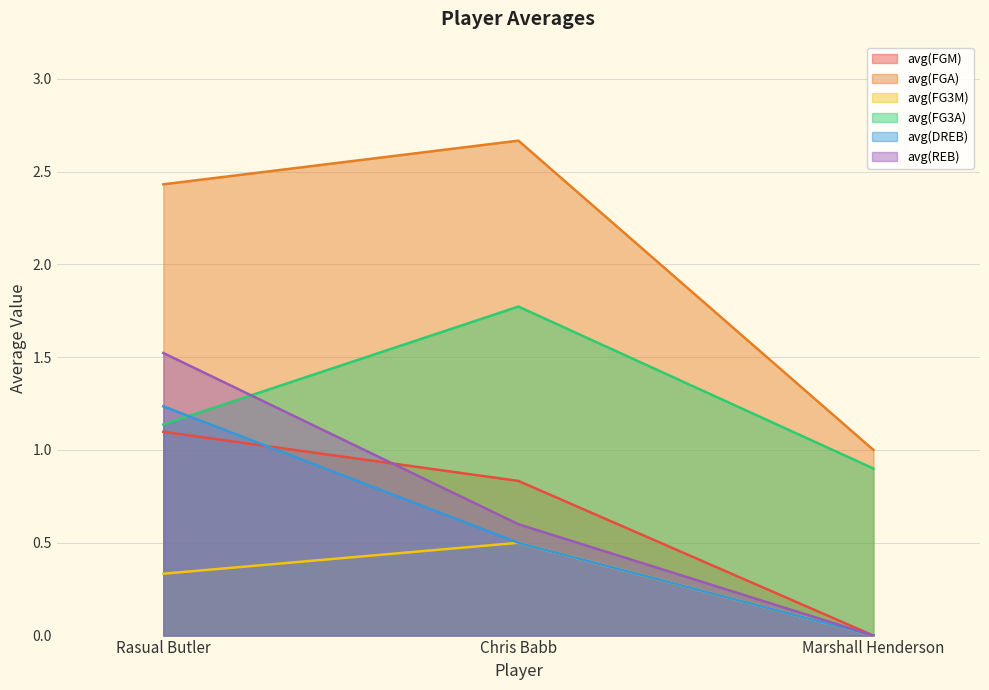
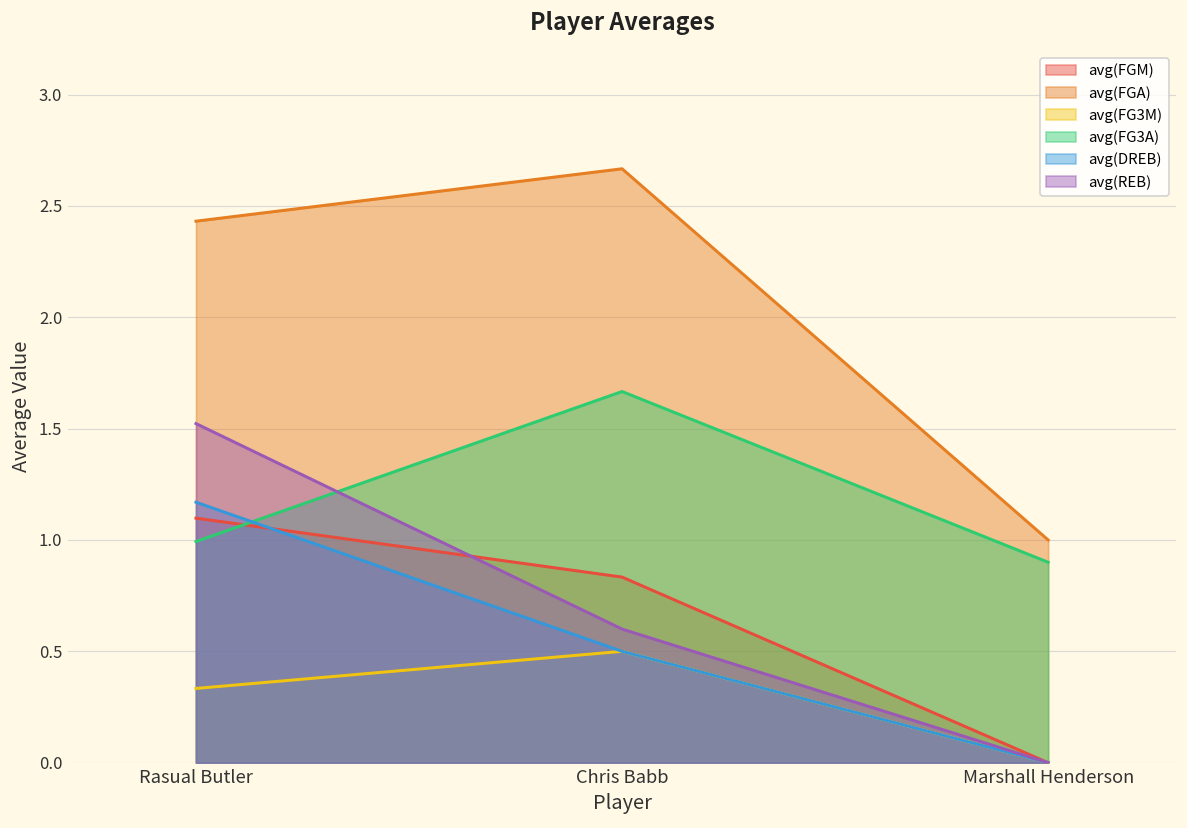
  {
    "avg(FG3A)": {
-     "Rasual Butler": 1.14,
-     "Chris Babb": 1.77,
+     "Rasual Butler": 0.99,
+     "Chris Babb": 1.67,
      "Marshall Henderson": 0.90
    },
    "avg(DREB)": {
-     "Rasual Butler": 1.24
+     "Rasual Butler": 1.17
    },
    "avg(REB)": {
      "Rasual Butler": 1.52,
      "Chris Babb": 0.60
    }
  }
